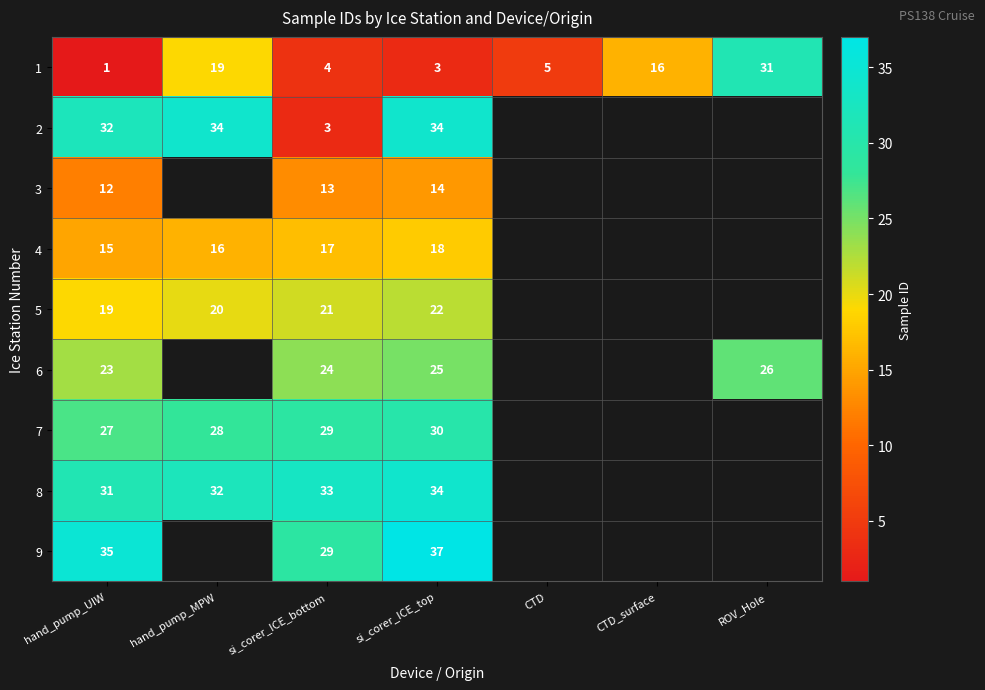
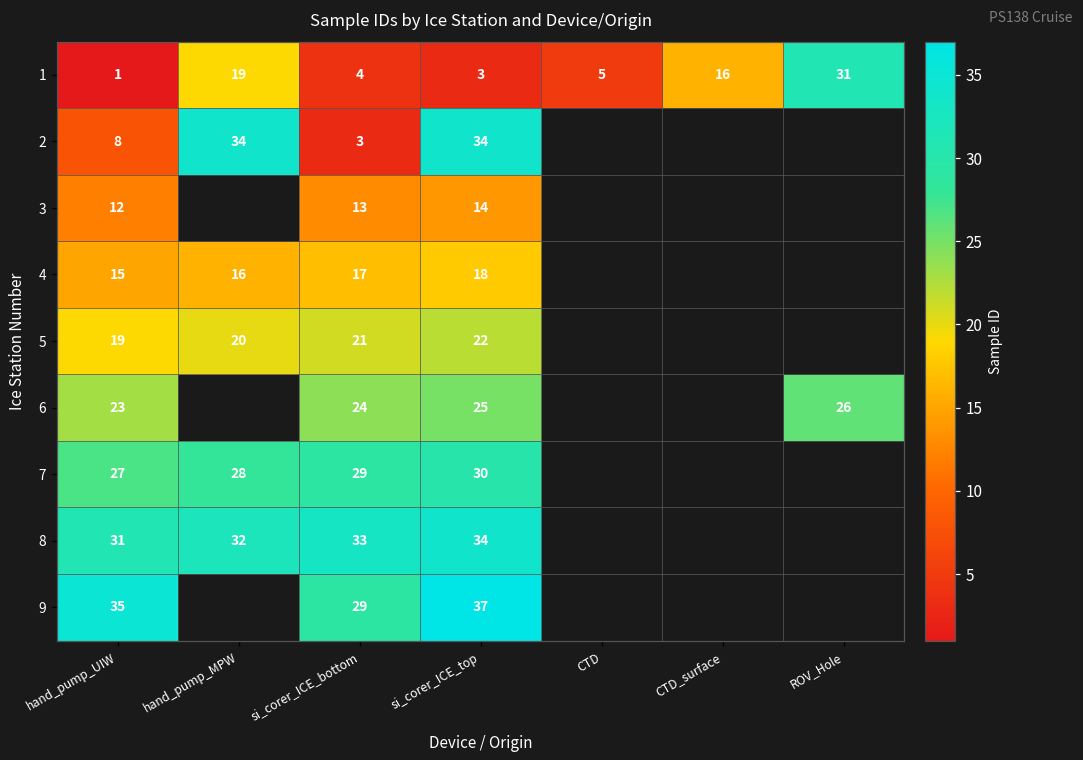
  {
    "1": {
      "hand_pump_UIW": 1,
      "hand_pump_MPW": 19,
      "si_corer_ICE_bottom": 4,
      "si_corer_ICE_top": 3,
      "CTD": 5,
      "CTD_surface": 16,
      "ROV_Hole": 31
    },
    "2": {
-     "hand_pump_UIW": 32,
+     "hand_pump_UIW": 8,
      "hand_pump_MPW": 34,
      "si_corer_ICE_bottom": 3,
      "si_corer_ICE_top": 34
    },
    "3": {
      "hand_pump_UIW": 12,
      "si_corer_ICE_bottom": 13,
      "si_corer_ICE_top": 14
    },
    "4": {
      "hand_pump_UIW": 15,
      "hand_pump_MPW": 16,
      "si_corer_ICE_bottom": 17,
      "si_corer_ICE_top": 18
    },
    "5": {
      "hand_pump_UIW": 19,
      "hand_pump_MPW": 20,
      "si_corer_ICE_bottom": 21,
      "si_corer_ICE_top": 22
    },
    "6": {
      "hand_pump_UIW": 23,
      "si_corer_ICE_bottom": 24,
      "si_corer_ICE_top": 25,
      "ROV_Hole": 26
    },
    "7": {
      "hand_pump_UIW": 27,
      "hand_pump_MPW": 28,
      "si_corer_ICE_bottom": 29,
      "si_corer_ICE_top": 30
    },
    "8": {
      "hand_pump_UIW": 31,
      "hand_pump_MPW": 32,
      "si_corer_ICE_bottom": 33,
      "si_corer_ICE_top": 34
    },
    "9": {
      "hand_pump_UIW": 35,
      "si_corer_ICE_bottom": 29,
      "si_corer_ICE_top": 37
    }
  }
